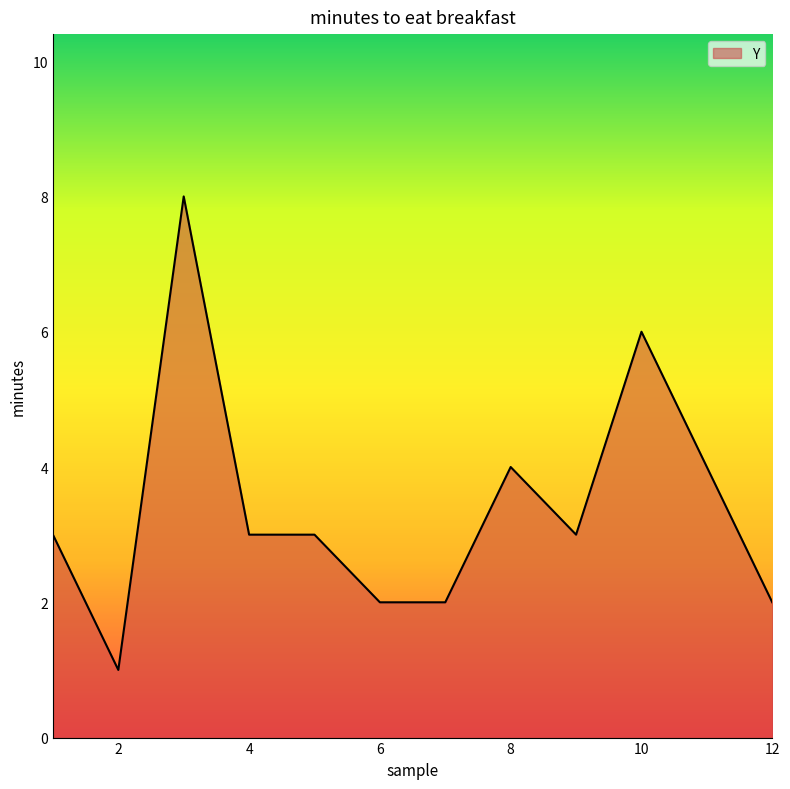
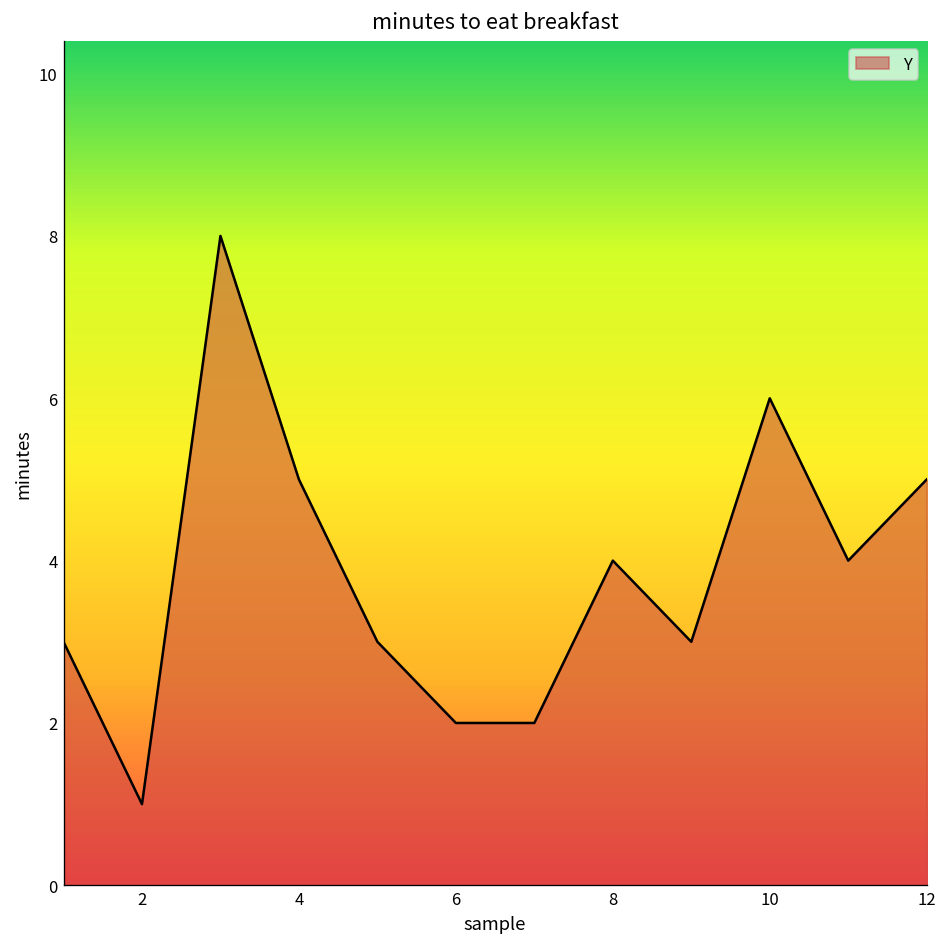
  {
    "2": 1,
-   "4": 3,
+   "4": 5,
    "6": 2,
    "8": 4,
    "10": 6,
-   "12": 2
+   "12": 5
  }
